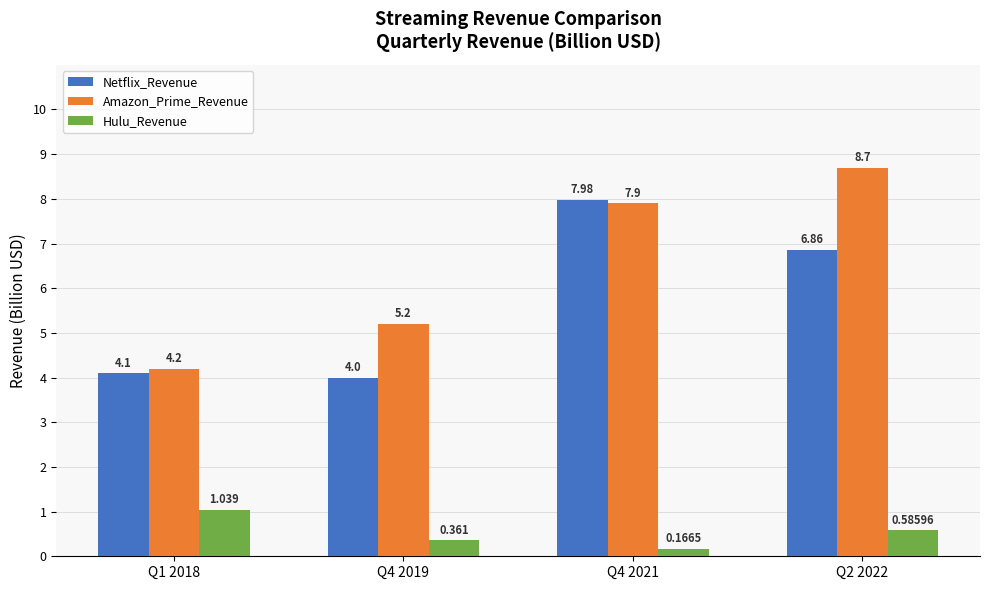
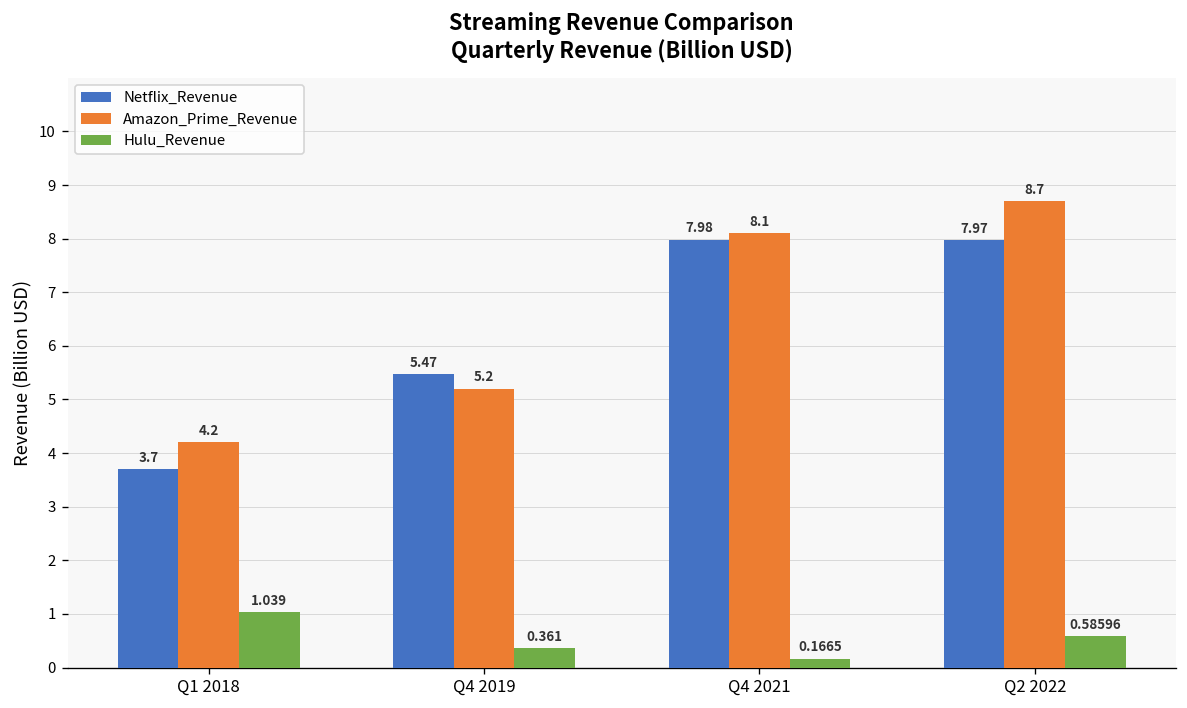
  {
    "Netflix_Revenue": {
-     "Q1 2018": 4.1,
-     "Q4 2019": 4.0,
+     "Q1 2018": 3.7,
+     "Q4 2019": 5.47,
      "Q4 2021": 7.98,
-     "Q2 2022": 6.86
+     "Q2 2022": 7.97
    },
    "Amazon_Prime_Revenue": {
      "Q1 2018": 4.2,
      "Q4 2019": 5.2,
-     "Q4 2021": 7.9,
+     "Q4 2021": 8.1,
      "Q2 2022": 8.7
    },
    "Hulu_Revenue": {
      "Q1 2018": 1.039,
      "Q4 2019": 0.361,
      "Q4 2021": 0.1665,
      "Q2 2022": 0.58596
    }
  }
